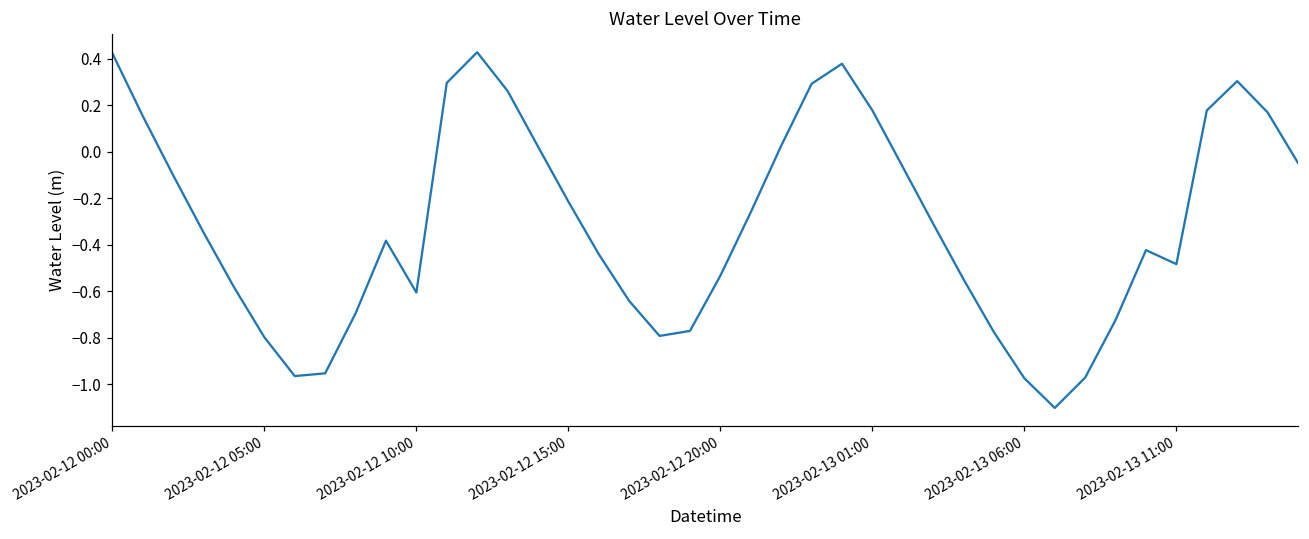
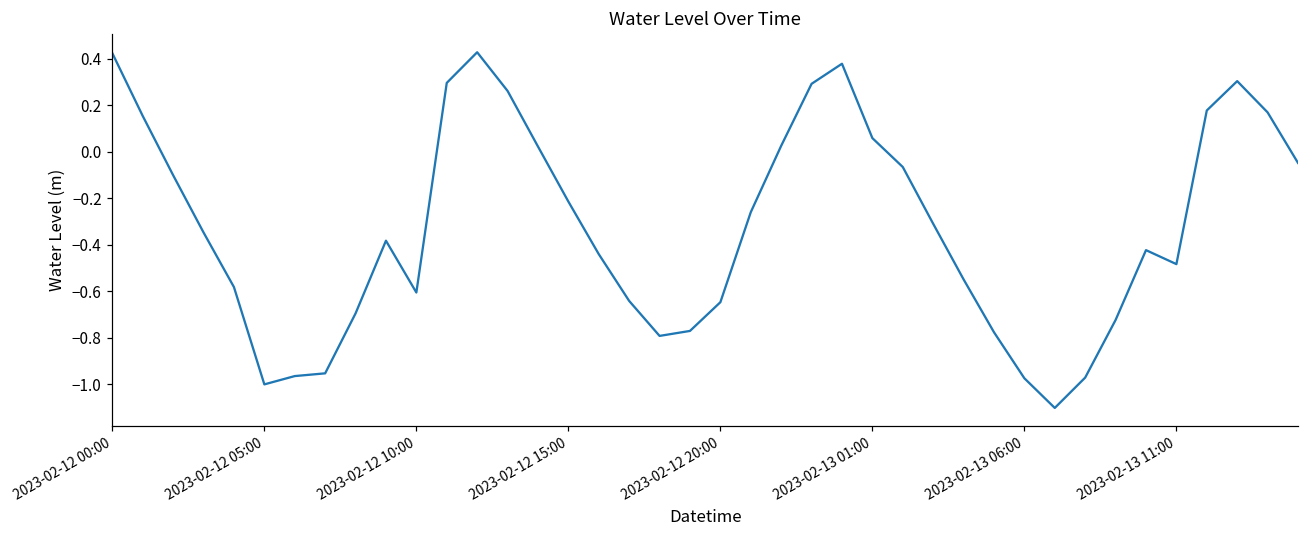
  {
    "2023-02-12 00:00": 0.42,
-   "2023-02-12 05:00": -0.80,
+   "2023-02-12 05:00": -1.00,
    "2023-02-12 10:00": -0.61,
    "2023-02-12 15:00": -0.21,
-   "2023-02-12 20:00": -0.53,
-   "2023-02-13 01:00": 0.18,
+   "2023-02-12 20:00": -0.65,
+   "2023-02-13 01:00": 0.06,
    "2023-02-13 06:00": -0.97,
    "2023-02-13 11:00": -0.48
  }
